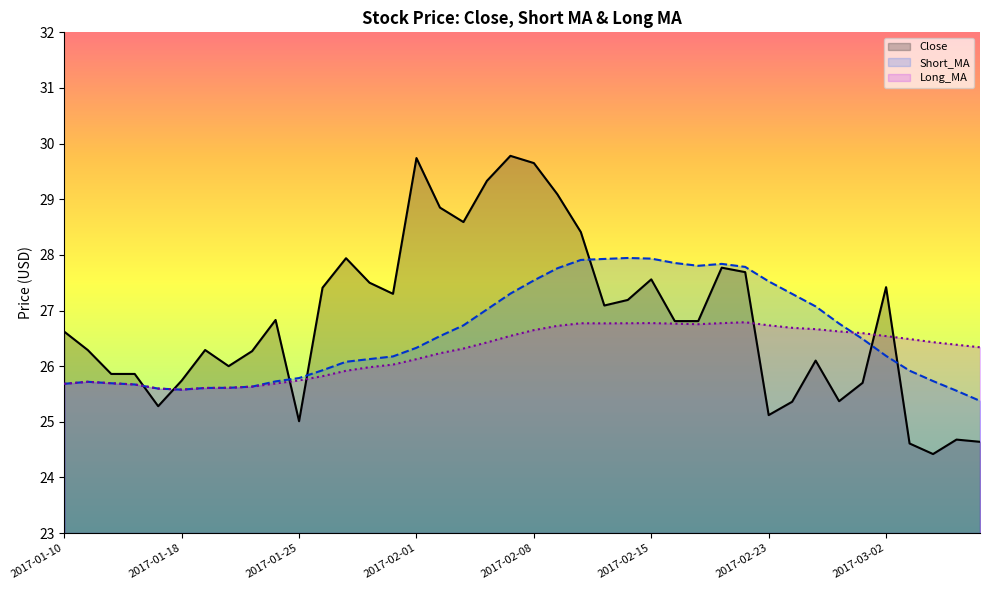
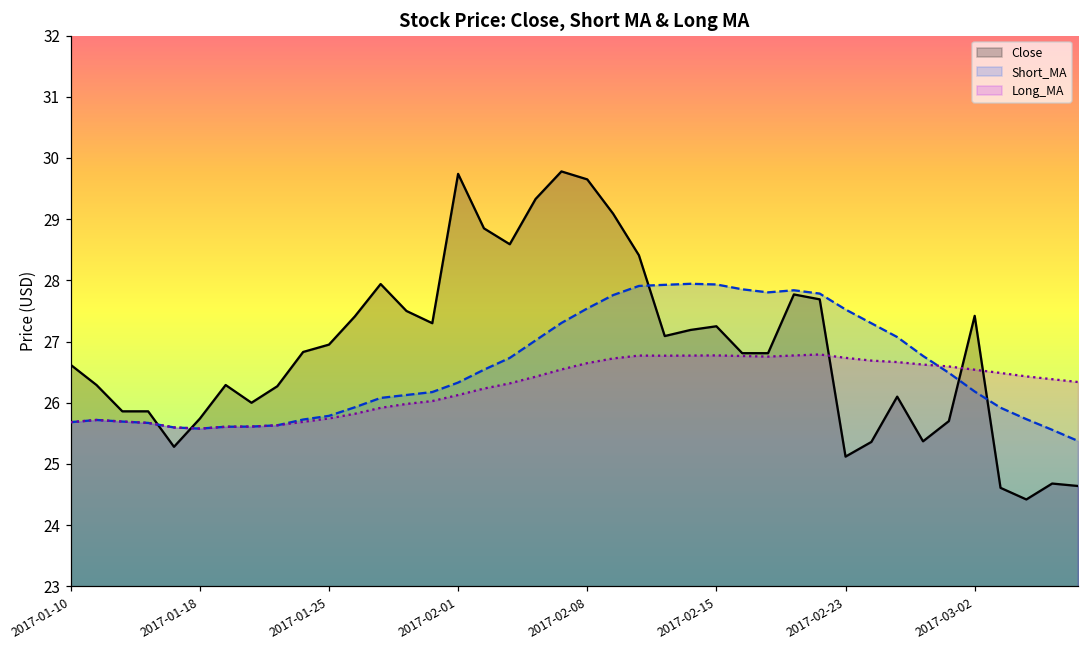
  {
    "Close": {
      "2017-01-10": 26.6,
      "2017-01-18": 25.7,
-     "2017-01-25": 25.0,
+     "2017-01-25": 27.0,
      "2017-02-01": 29.7,
      "2017-02-08": 29.7,
-     "2017-02-15": 27.6,
+     "2017-02-15": 27.3,
      "2017-02-23": 25.1,
      "2017-03-02": 27.4
    }
  }
